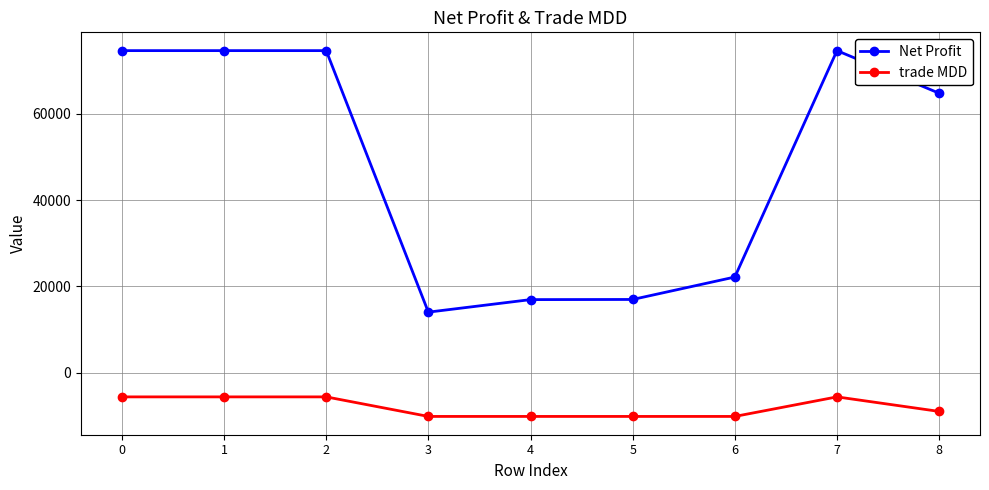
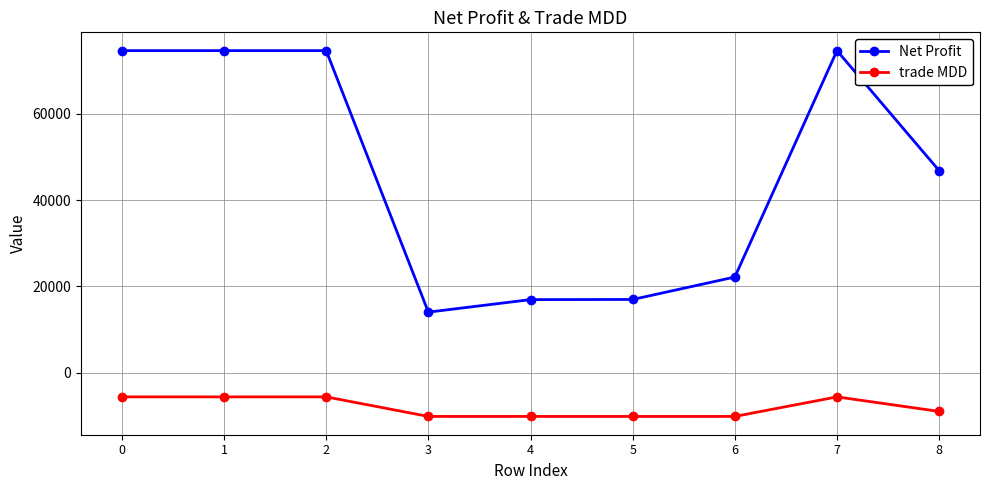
  {
    "Net Profit": {
      "0": 75000,
      "1": 75000,
      "2": 75000,
      "3": 14000,
      "4": 17000,
      "5": 17000,
      "6": 22000,
      "7": 75000,
-     "8": 65000
+     "8": 47000
    },
    "trade MDD": {
      "0": -6000,
      "1": -6000,
      "2": -6000,
      "3": -10000,
      "4": -10000,
      "5": -10000,
      "6": -10000,
      "7": -6000,
      "8": -9000
    }
  }
